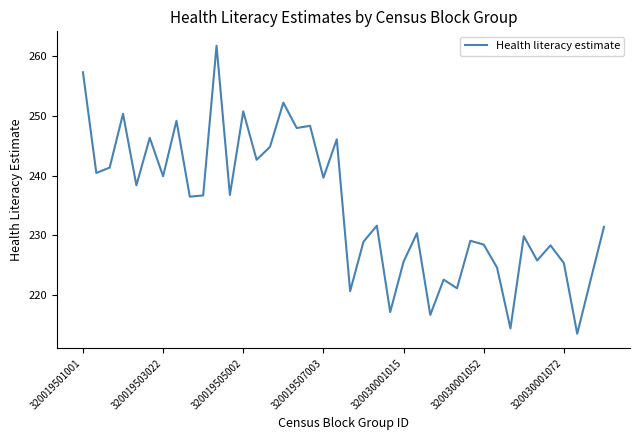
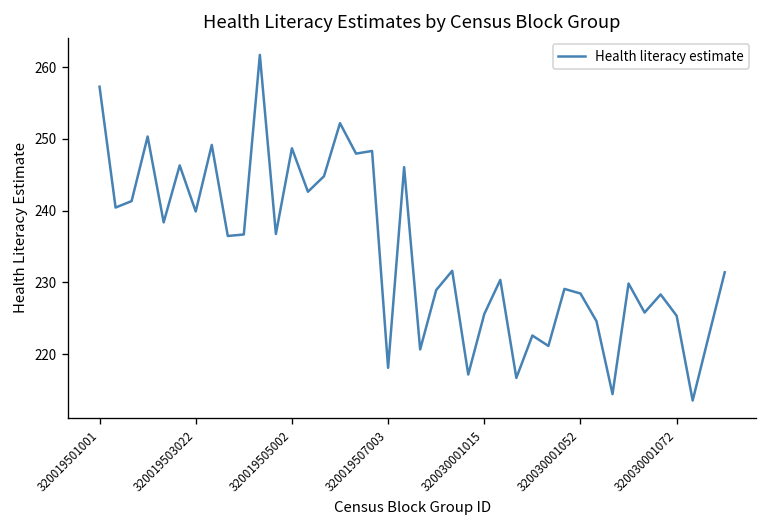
  {
    "320019501001": 257,
    "320019503022": 240,
-   "320019505002": 251,
-   "320019507003": 240,
+   "320019505002": 249,
+   "320019507003": 218,
    "320030001015": 226,
    "320030001052": 228,
    "320030001072": 225
  }
